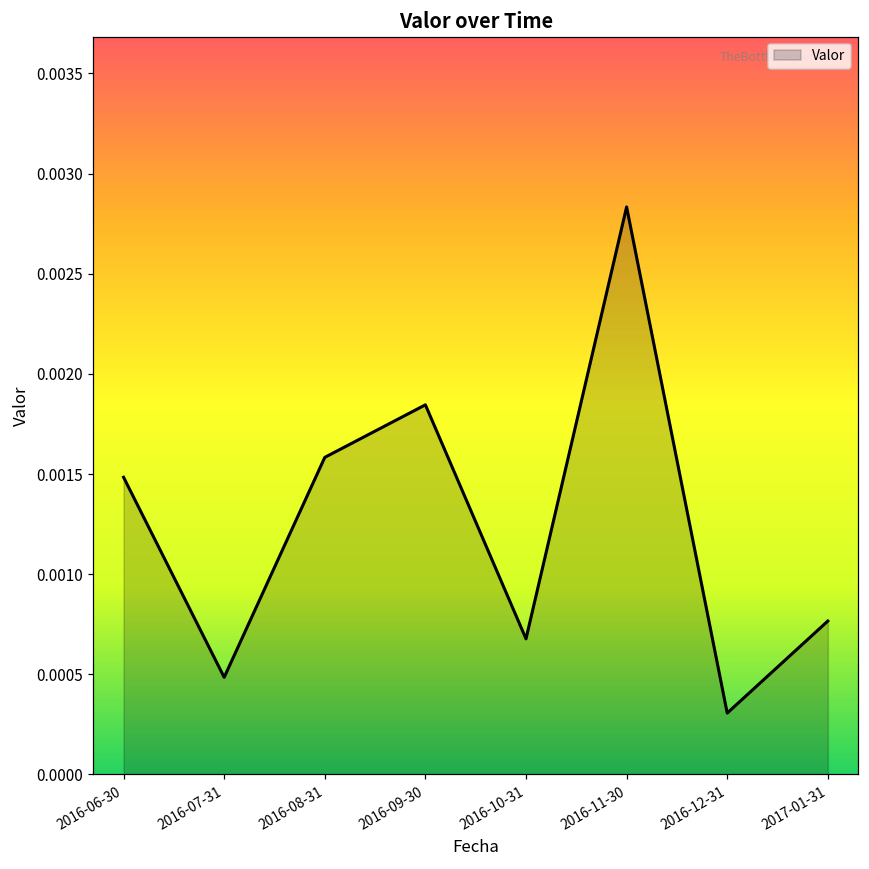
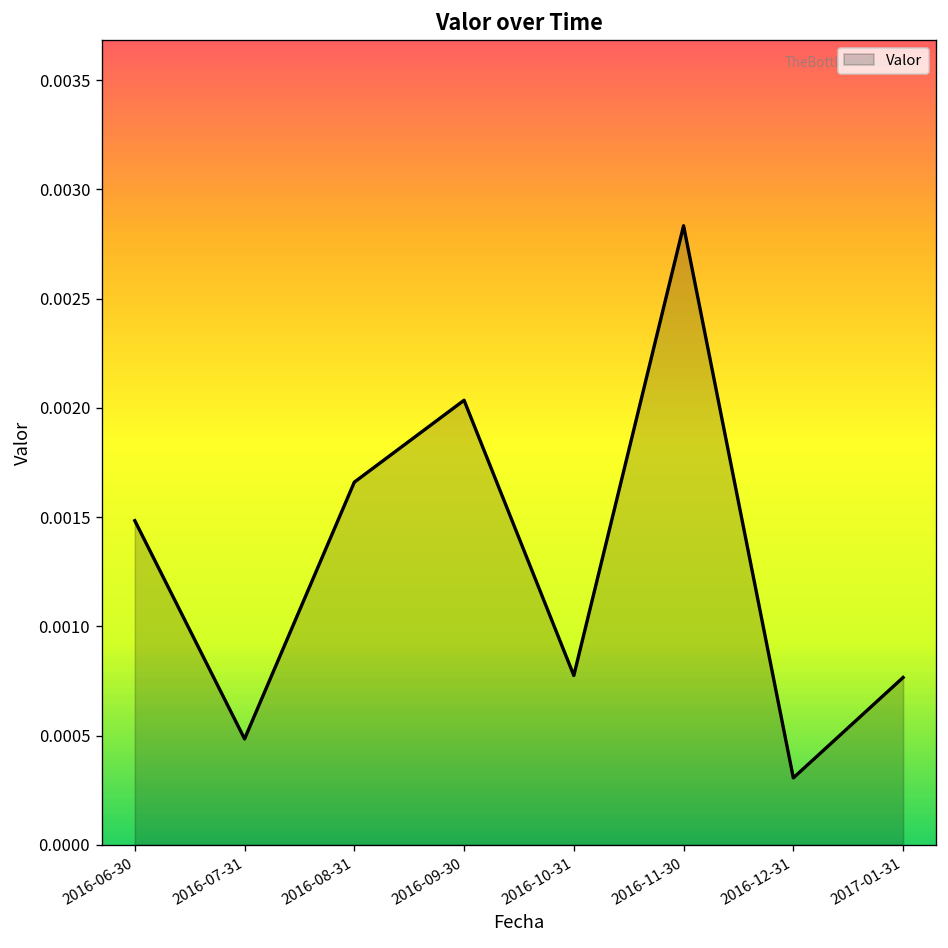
  {
    "2016-06-30": 0.00148,
    "2016-07-31": 0.00049,
-   "2016-08-31": 0.00158,
-   "2016-09-30": 0.00185,
-   "2016-10-31": 0.00068,
+   "2016-08-31": 0.00166,
+   "2016-09-30": 0.00204,
+   "2016-10-31": 0.00078,
    "2016-11-30": 0.00283,
    "2016-12-31": 0.00031,
    "2017-01-31": 0.00077
  }
